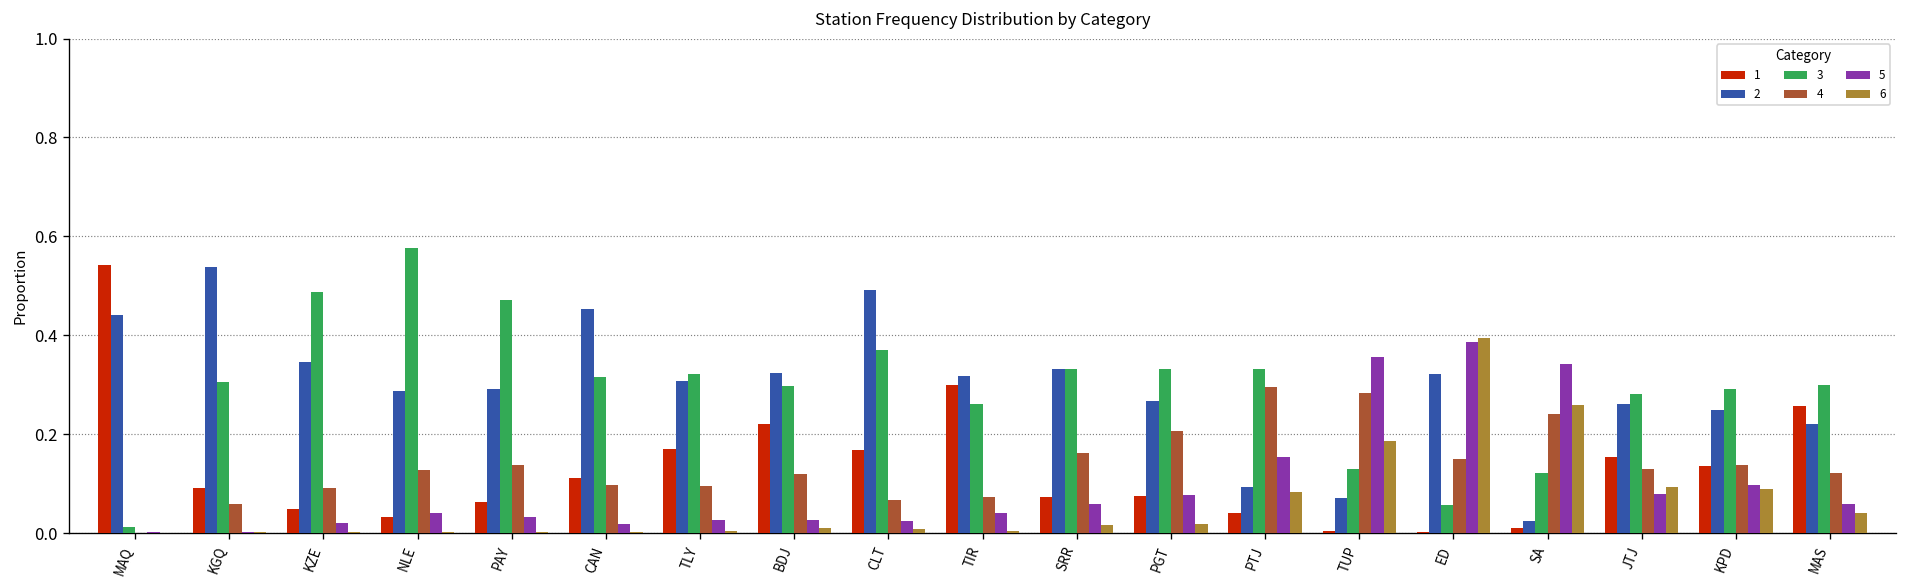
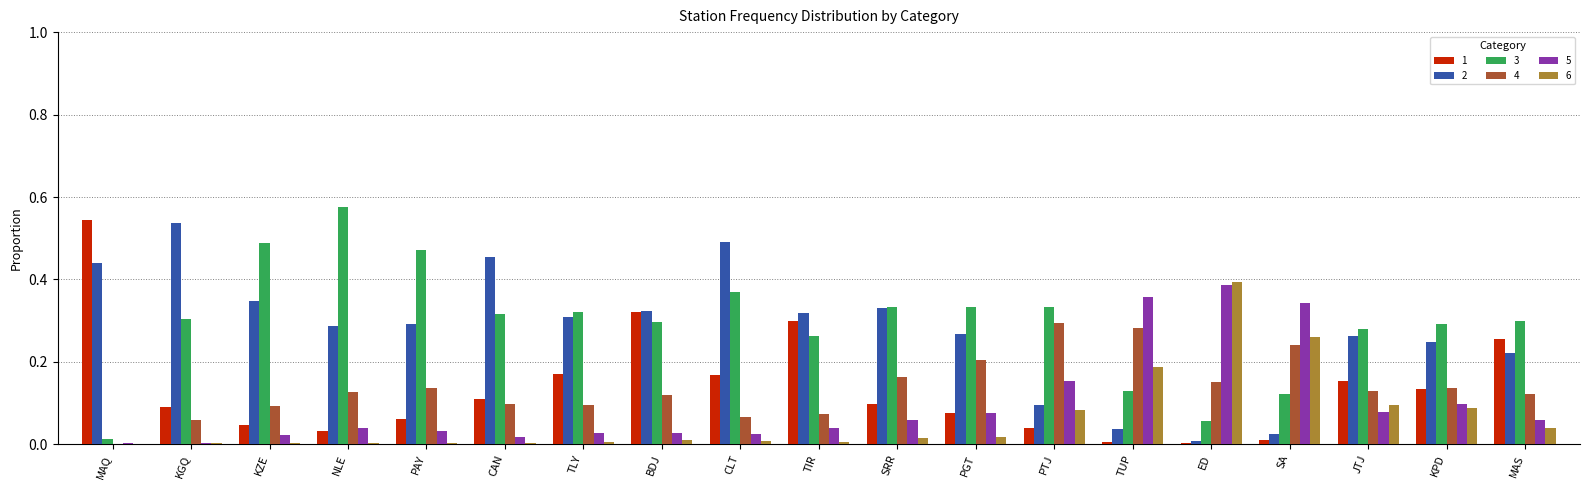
  {
    "1": {
      "MAQ": 0.54,
      "KGQ": 0.09,
      "KZE": 0.05,
      "NLE": 0.03,
      "PAY": 0.06,
      "CAN": 0.11,
      "TLY": 0.17,
-     "BDJ": 0.22,
+     "BDJ": 0.32,
      "CLT": 0.17,
      "TIR": 0.30,
-     "SRR": 0.07,
+     "SRR": 0.10,
      "PGT": 0.08,
      "PTJ": 0.04,
      "SA": 0.01,
      "JTJ": 0.15,
      "KPD": 0.14,
      "MAS": 0.26
    },
    "2": {
      "MAQ": 0.44,
      "KGQ": 0.54,
      "KZE": 0.35,
      "NLE": 0.29,
      "PAY": 0.29,
      "CAN": 0.45,
      "TLY": 0.31,
      "BDJ": 0.32,
      "CLT": 0.49,
      "TIR": 0.32,
      "SRR": 0.33,
      "PGT": 0.27,
      "PTJ": 0.09,
-     "TUP": 0.07,
-     "ED": 0.32,
+     "TUP": 0.04,
+     "ED": 0.01,
      "SA": 0.02,
      "JTJ": 0.26,
      "KPD": 0.25,
      "MAS": 0.22
    },
    "3": {
      "MAQ": 0.01,
      "KGQ": 0.31,
      "KZE": 0.49,
      "NLE": 0.58,
      "PAY": 0.47,
      "CAN": 0.32,
      "TLY": 0.32,
      "BDJ": 0.30,
      "CLT": 0.37,
      "TIR": 0.26,
      "SRR": 0.33,
      "PGT": 0.33,
      "PTJ": 0.33,
      "TUP": 0.13,
      "ED": 0.06,
      "SA": 0.12,
      "JTJ": 0.28,
      "KPD": 0.29,
      "MAS": 0.30
    },
    "5": {
      "KZE": 0.02,
      "NLE": 0.04,
      "PAY": 0.03,
      "CAN": 0.02,
      "TLY": 0.03,
      "BDJ": 0.03,
      "CLT": 0.02,
      "TIR": 0.04,
      "SRR": 0.06,
      "PGT": 0.08,
      "PTJ": 0.15,
      "TUP": 0.36,
      "ED": 0.39,
      "SA": 0.34,
      "JTJ": 0.08,
      "KPD": 0.10,
      "MAS": 0.06
    }
  }
